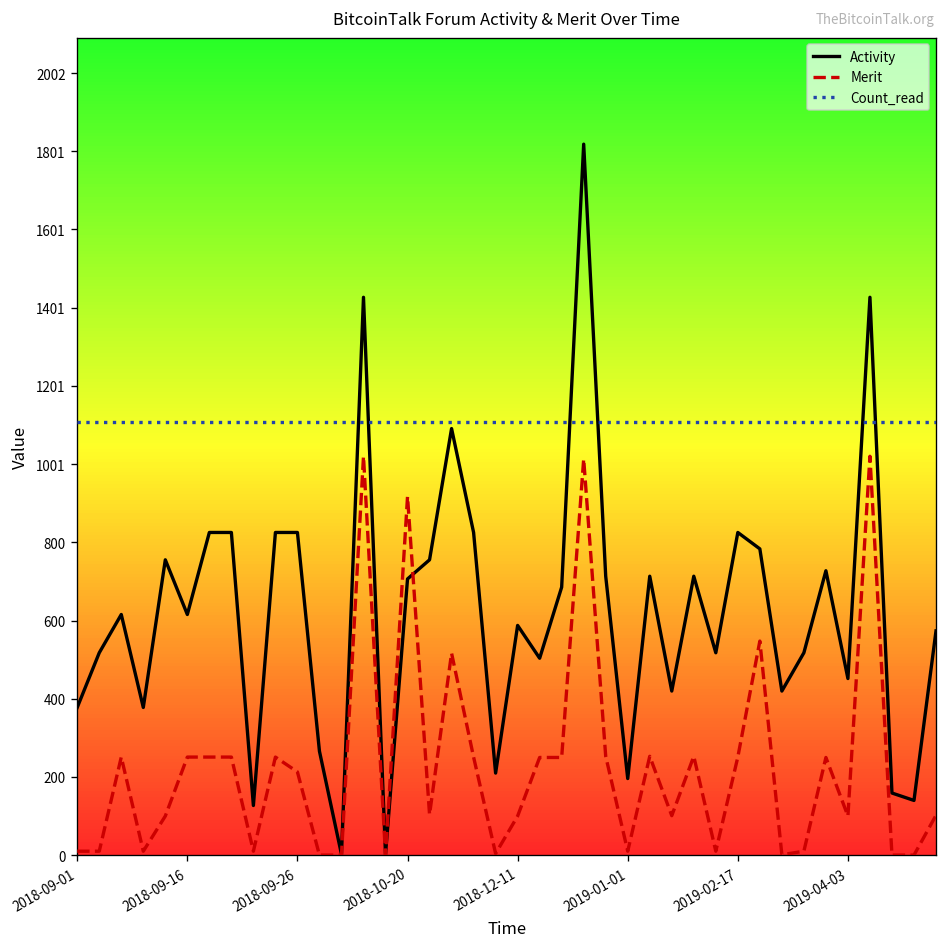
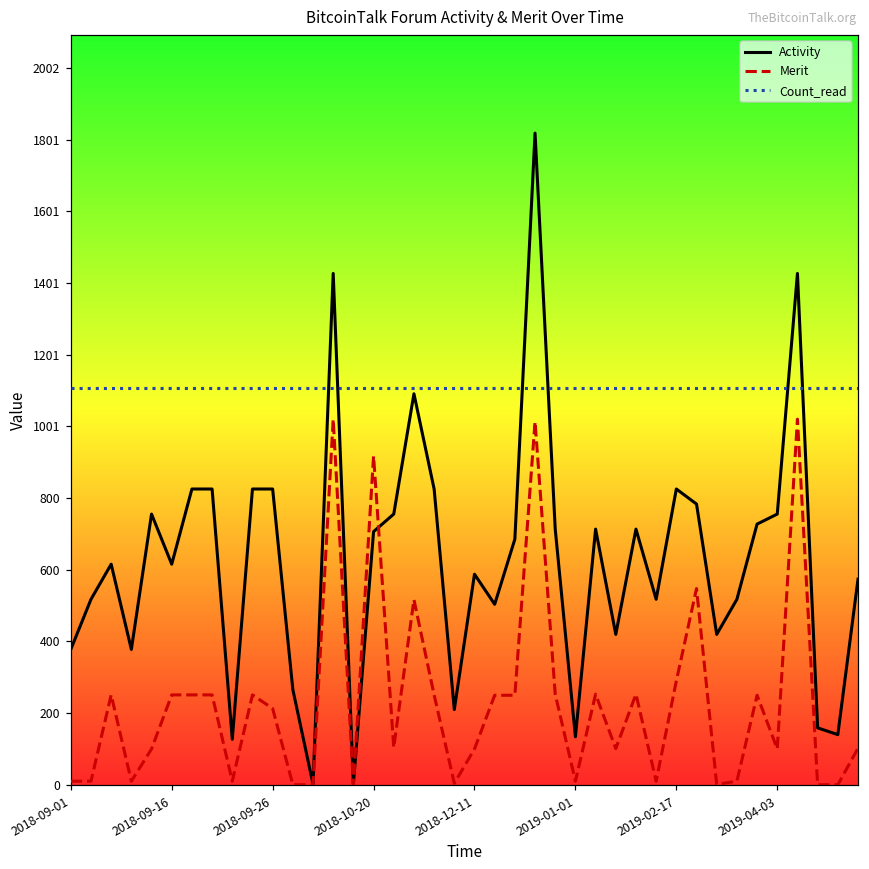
  {
    "Activity": {
      "2018-09-26": 830,
      "2018-10-20": 710,
-     "2019-01-01": 200,
+     "2019-01-01": 130,
      "2019-02-17": 830,
-     "2019-04-03": 450
+     "2019-04-03": 760
    },
    "Merit": {
      "2018-09-26": 210,
      "2018-10-20": 920,
      "2019-01-01": 10,
-     "2019-02-17": 250,
+     "2019-02-17": 290,
      "2019-04-03": 100
    },
    "Count_read": {
      "2018-09-26": 1110,
      "2018-10-20": 1110,
      "2019-01-01": 1110,
      "2019-02-17": 1110,
      "2019-04-03": 1110
    }
  }
